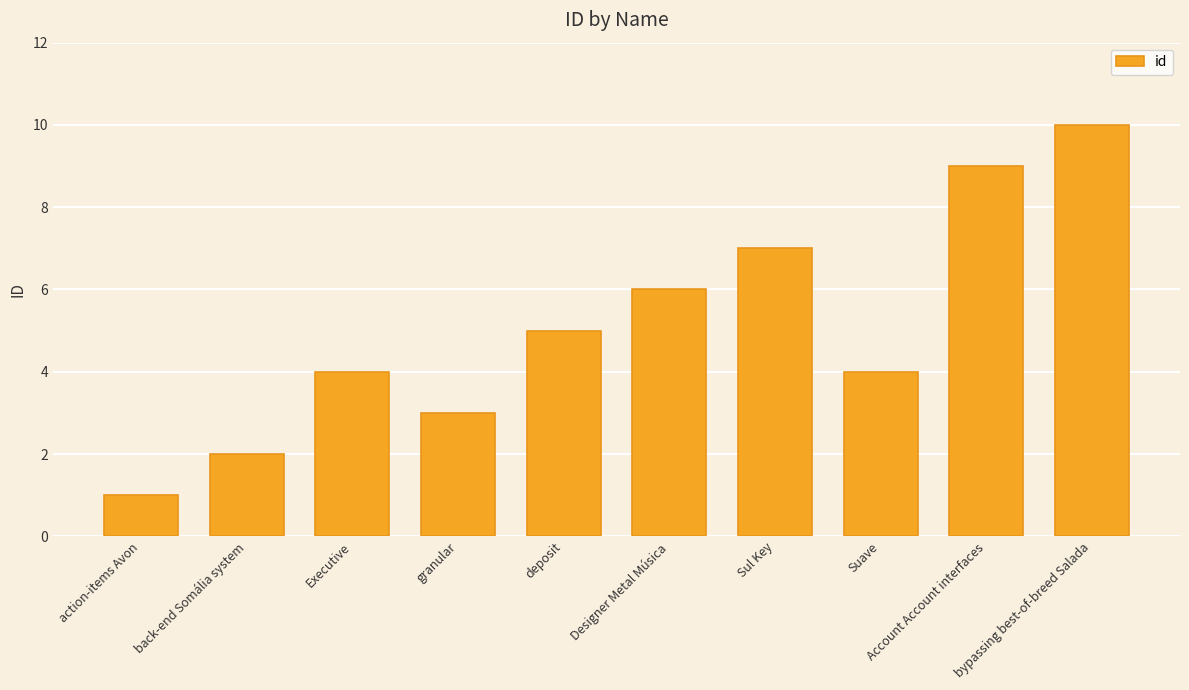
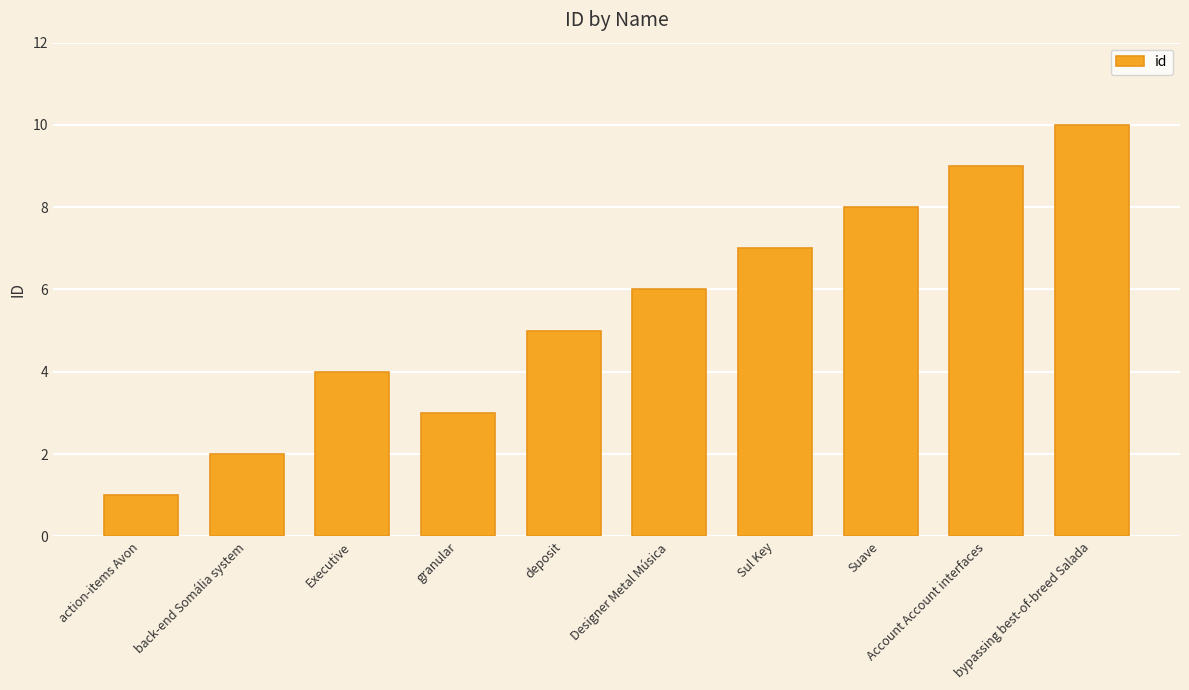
  {
    "action-items Avon": 1,
    "back-end Somália system": 2,
    "Executive": 4,
    "granular": 3,
    "deposit": 5,
    "Designer Metal Música": 6,
    "Sul Key": 7,
-   "Suave": 4,
+   "Suave": 8,
    "Account Account interfaces": 9,
    "bypassing best-of-breed Salada": 10
  }
